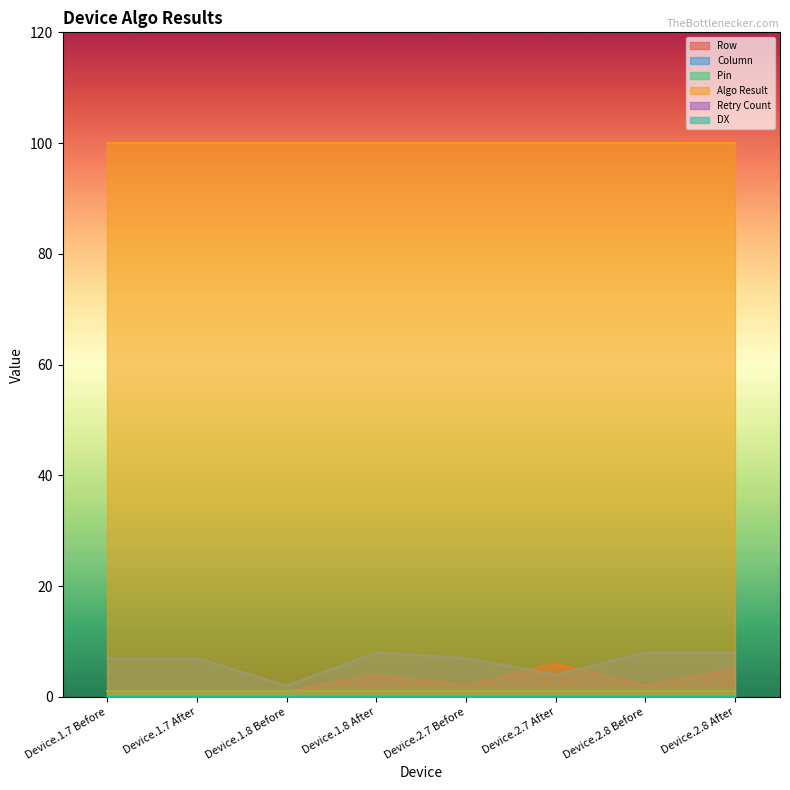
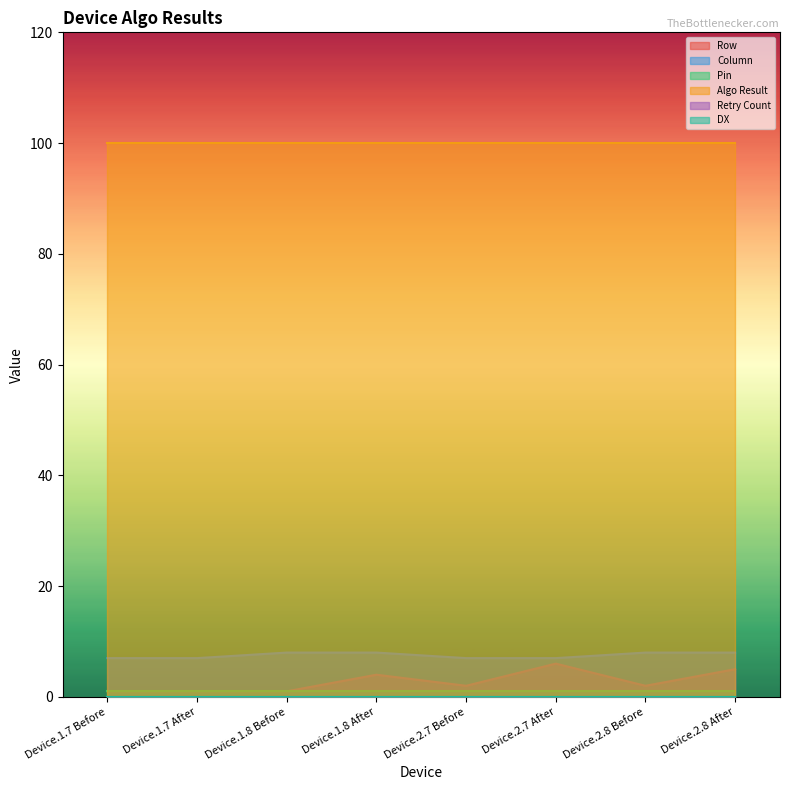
  {
    "Row": {
      "Device.1.8 After": 4,
      "Device.2.7 Before": 2,
      "Device.2.7 After": 6,
      "Device.2.8 Before": 2,
      "Device.2.8 After": 5
    },
    "Column": {
      "Device.1.7 Before": 7,
      "Device.1.7 After": 7,
-     "Device.1.8 Before": 2,
+     "Device.1.8 Before": 8,
      "Device.1.8 After": 8,
      "Device.2.7 Before": 7,
-     "Device.2.7 After": 4,
+     "Device.2.7 After": 7,
      "Device.2.8 Before": 8,
      "Device.2.8 After": 8
    },
    "Algo Result": {
      "Device.1.7 Before": 100,
      "Device.1.7 After": 100,
      "Device.1.8 Before": 100,
      "Device.1.8 After": 100,
      "Device.2.7 Before": 100,
      "Device.2.7 After": 100,
      "Device.2.8 Before": 100,
      "Device.2.8 After": 100
    }
  }
